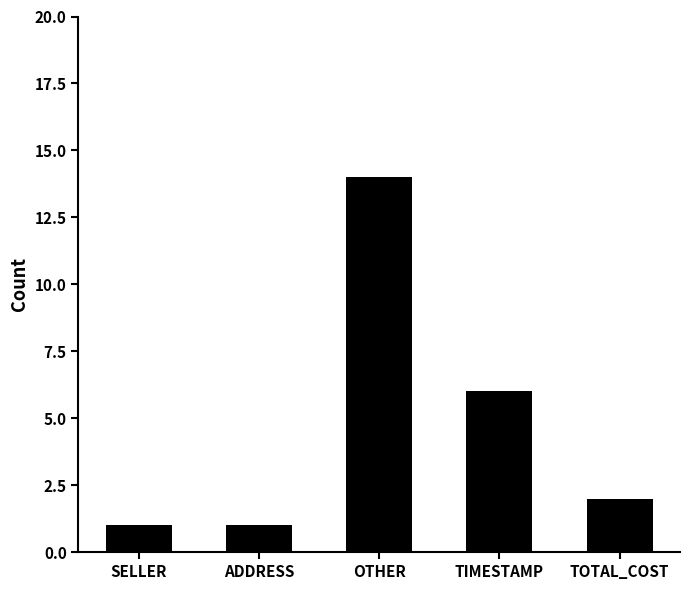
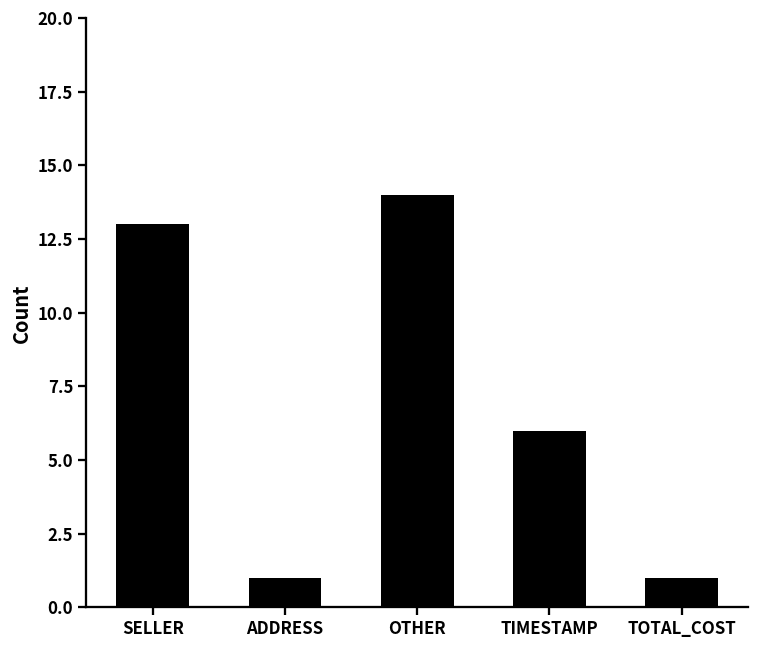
  {
-   "SELLER": 1,
+   "SELLER": 13,
    "ADDRESS": 1,
    "OTHER": 14,
    "TIMESTAMP": 6,
-   "TOTAL_COST": 2
+   "TOTAL_COST": 1
  }
